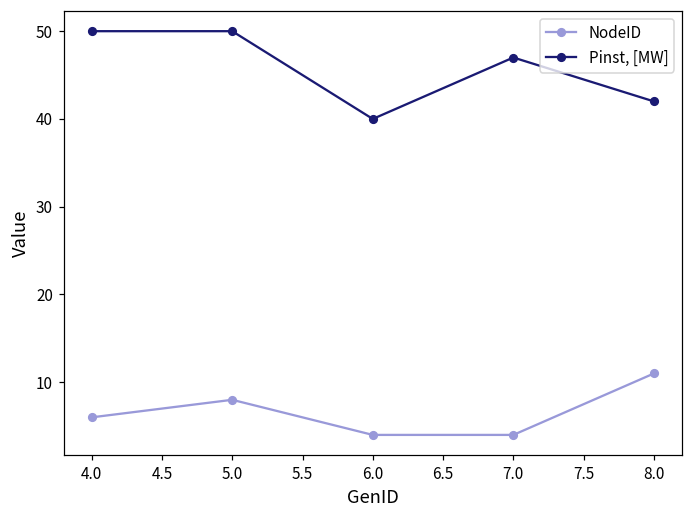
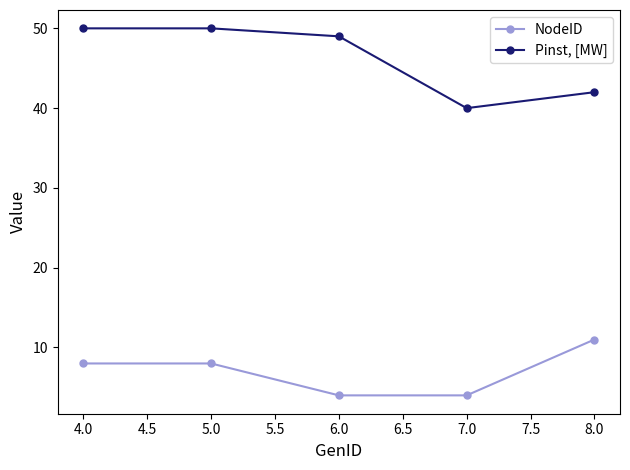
  {
    "NodeID": {
-     "4.0": 6,
+     "4.0": 8,
      "5.0": 8,
      "6.0": 4,
      "7.0": 4,
      "8.0": 11
    },
    "Pinst, [MW]": {
      "4.0": 50,
      "5.0": 50,
-     "6.0": 40,
-     "7.0": 47,
+     "6.0": 49,
+     "7.0": 40,
      "8.0": 42
    }
  }
